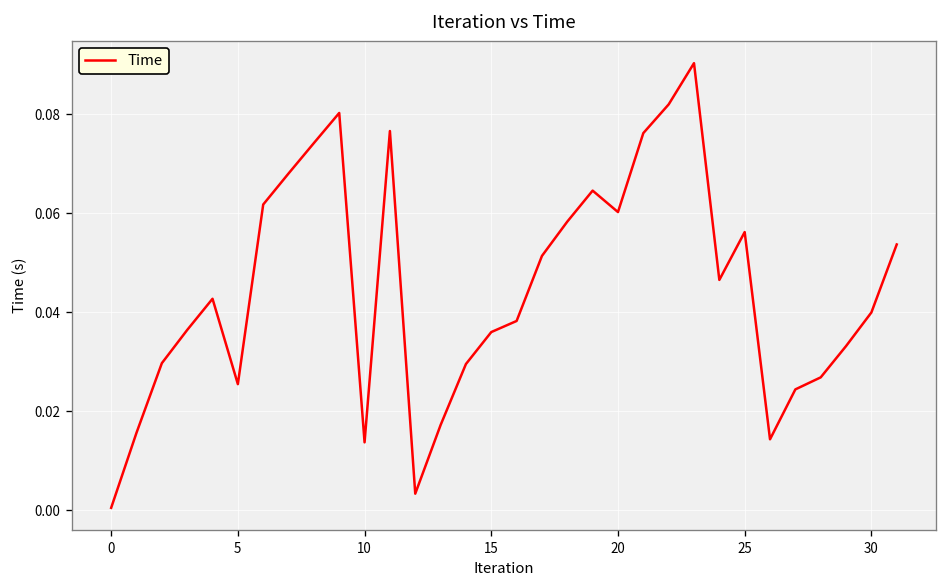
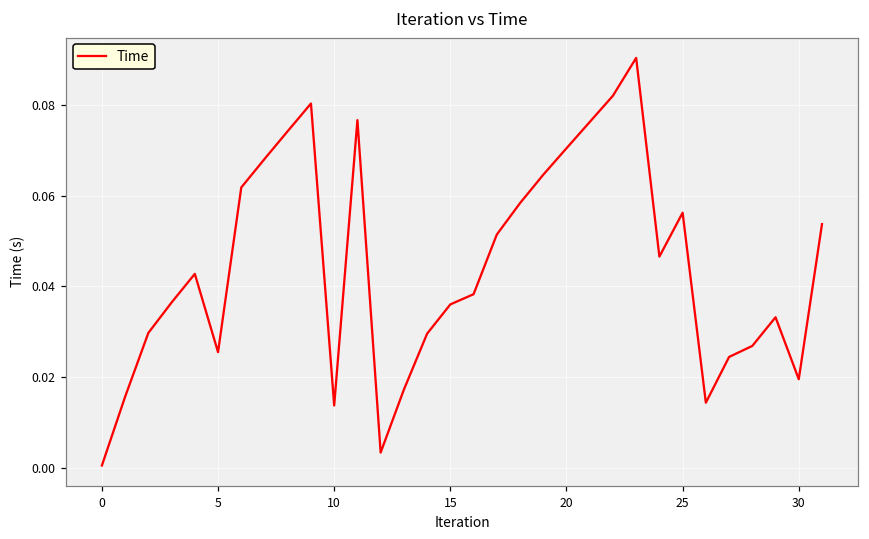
  {
    "0": 0.000,
    "5": 0.025,
    "10": 0.014,
    "15": 0.036,
-   "20": 0.060,
+   "20": 0.070,
    "25": 0.056,
-   "30": 0.040
+   "30": 0.019
  }
